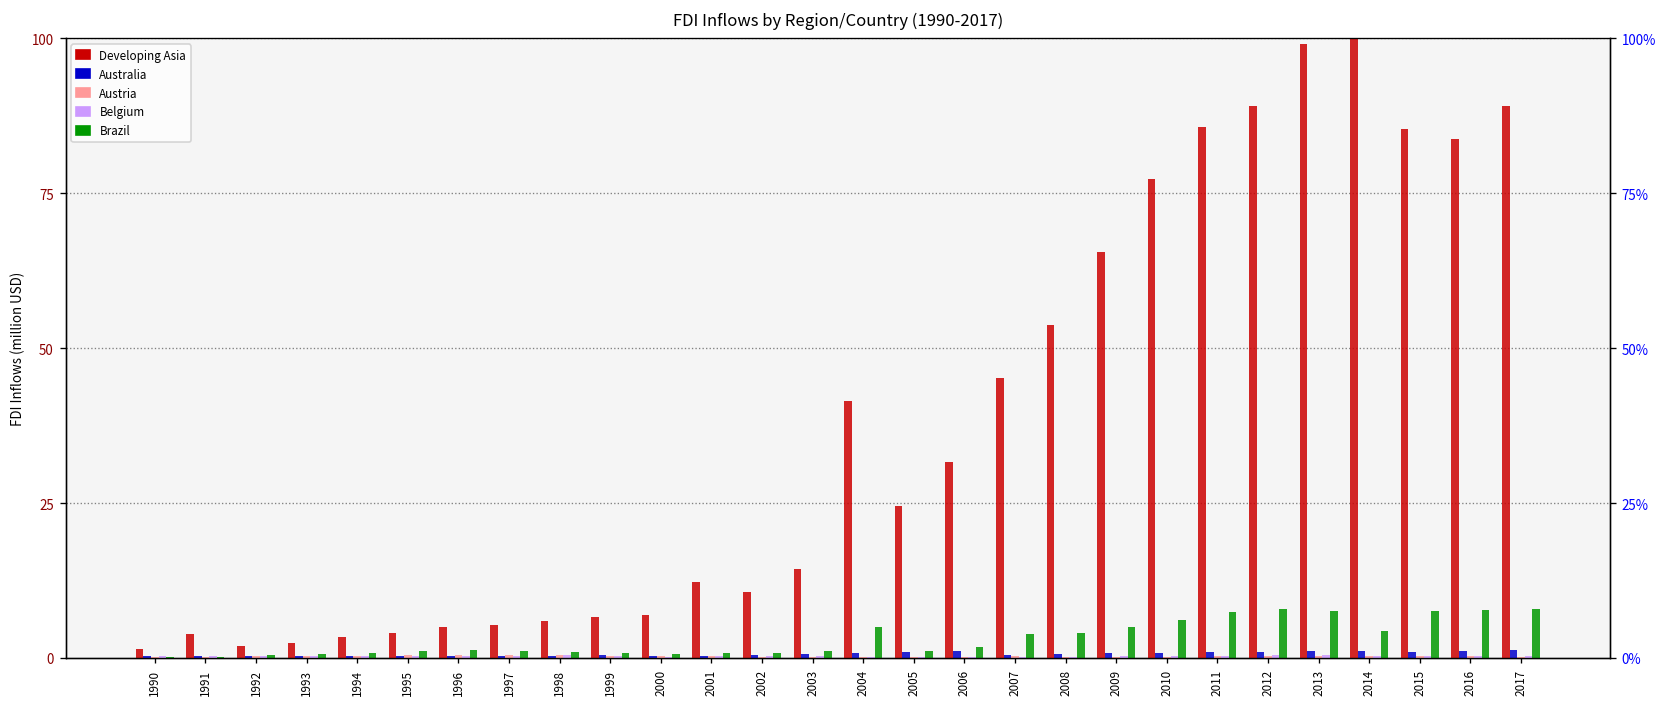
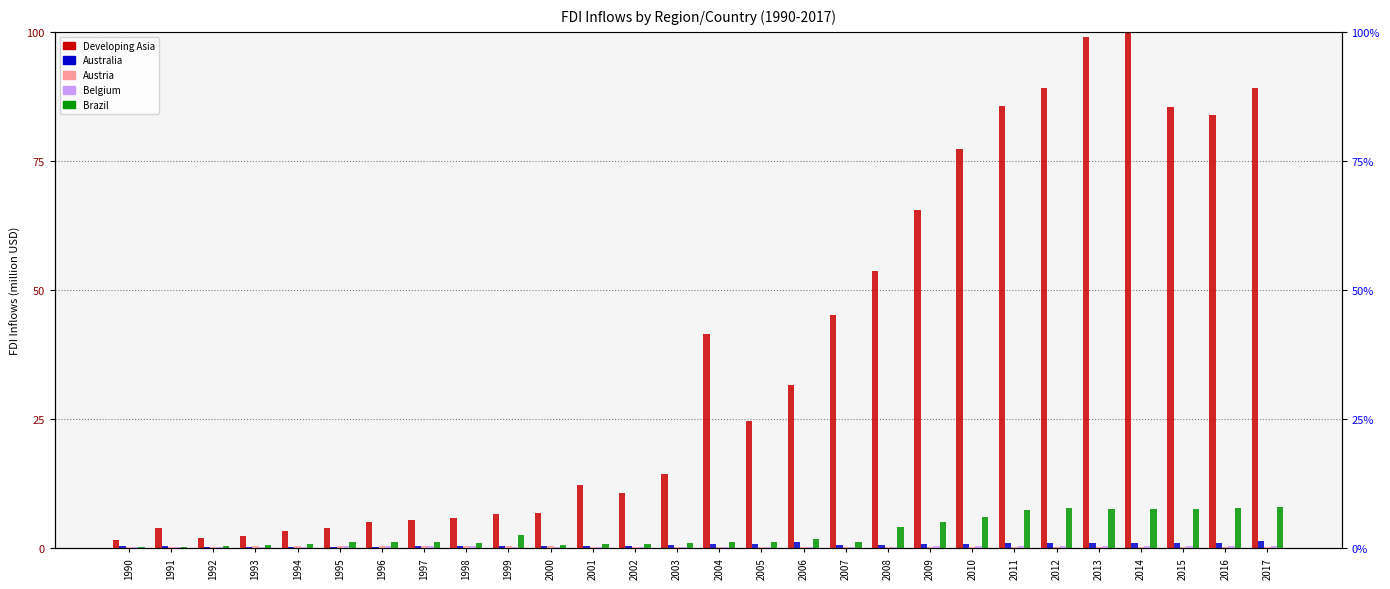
  {
    "Developing Asia": {
      "1990": 2,
      "1991": 4,
      "1992": 2,
      "1993": 2,
      "1994": 3,
      "1995": 4,
      "1996": 5,
      "1997": 5,
      "1998": 6,
      "1999": 7,
      "2000": 7,
      "2001": 12,
      "2002": 11,
      "2003": 14,
      "2004": 42,
      "2005": 25,
      "2006": 32,
      "2007": 45,
      "2008": 54,
      "2009": 66,
      "2010": 77,
      "2011": 86,
      "2012": 89,
      "2013": 99,
      "2014": 100,
      "2015": 85,
      "2016": 84,
      "2017": 89
    },
    "Australia": {
      "2003": 1,
      "2004": 1,
      "2005": 1,
      "2006": 1,
      "2007": 1,
      "2008": 1,
      "2009": 1,
      "2010": 1,
      "2011": 1,
      "2012": 1,
      "2013": 1,
      "2014": 1,
      "2015": 1,
      "2016": 1,
      "2017": 1
    },
    "Austria": {
      "1996": 1,
      "1998": 0
    },
    "Brazil": {
      "1992": 1,
      "1993": 1,
      "1994": 1,
      "1995": 1,
      "1996": 1,
      "1997": 1,
      "1998": 1,
-     "1999": 1,
+     "1999": 3,
      "2000": 1,
      "2001": 1,
      "2002": 1,
      "2003": 1,
-     "2004": 5,
+     "2004": 1,
      "2005": 1,
      "2006": 2,
-     "2007": 4,
+     "2007": 1,
      "2008": 4,
      "2009": 5,
      "2010": 6,
      "2011": 7,
      "2012": 8,
      "2013": 8,
-     "2014": 4,
+     "2014": 8,
      "2015": 8,
      "2016": 8,
      "2017": 8
    }
  }
